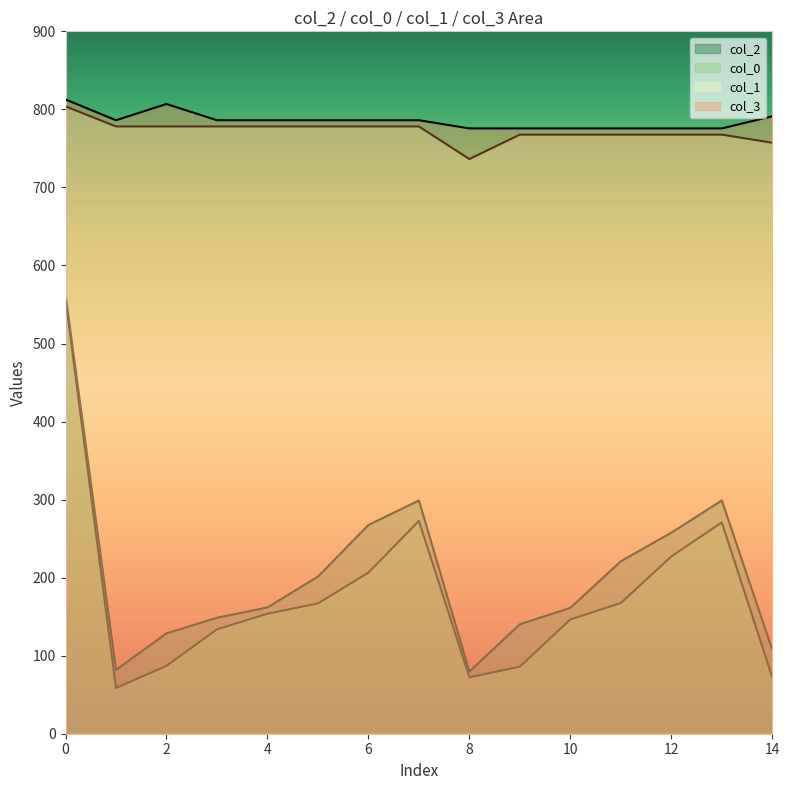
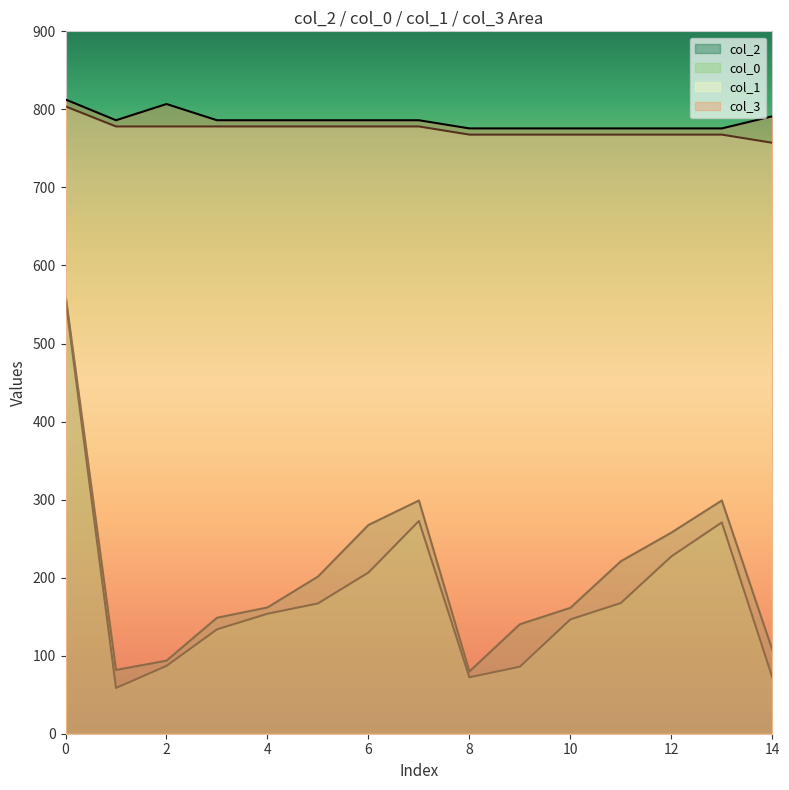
  {
    "col_2": {
      "0": 560,
-     "2": 130,
+     "2": 90,
      "4": 160,
      "6": 270,
      "8": 80,
      "10": 160,
      "12": 260,
      "14": 110
    },
    "col_0": {
      "0": 560,
      "2": 90,
      "4": 150,
      "6": 210,
      "8": 70,
      "10": 150,
      "12": 230,
      "14": 70
    },
    "col_1": {
      "0": 800,
      "2": 780,
      "4": 780,
      "6": 780,
-     "8": 740,
+     "8": 770,
      "10": 770,
      "12": 770,
      "14": 760
    },
    "col_3": {
      "0": 810,
      "2": 810,
      "4": 790,
      "6": 790,
      "8": 780,
      "10": 780,
      "12": 780,
      "14": 790
    }
  }
